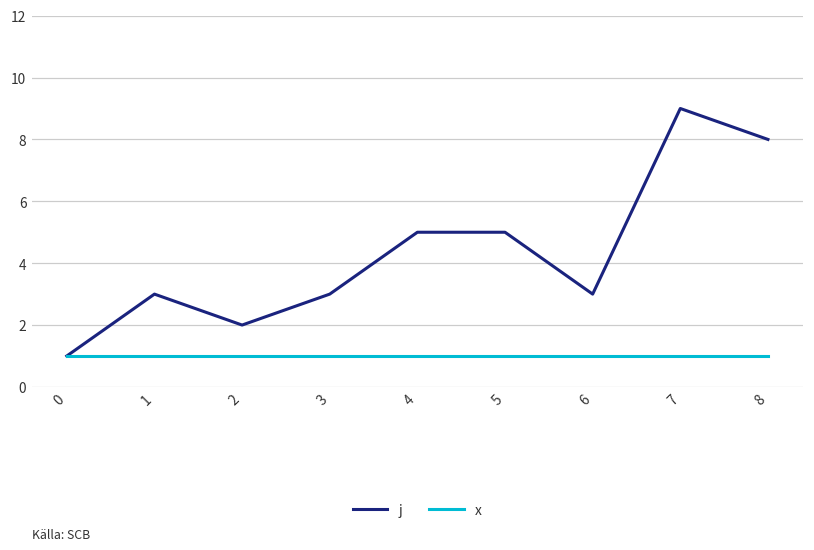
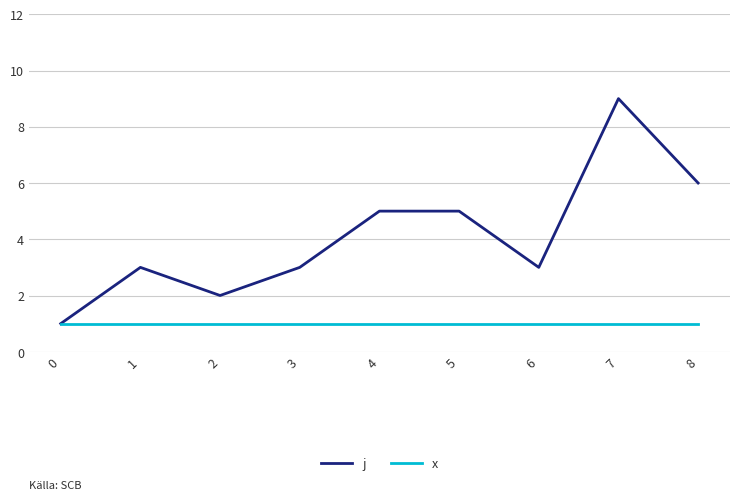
  {
    "j": {
      "1": 3,
      "2": 2,
      "3": 3,
      "4": 5,
      "5": 5,
      "6": 3,
      "7": 9,
-     "8": 8
+     "8": 6
    },
    "x": {
      "1": 1,
      "2": 1,
      "3": 1,
      "4": 1,
      "5": 1,
      "6": 1,
      "7": 1,
      "8": 1
    }
  }
